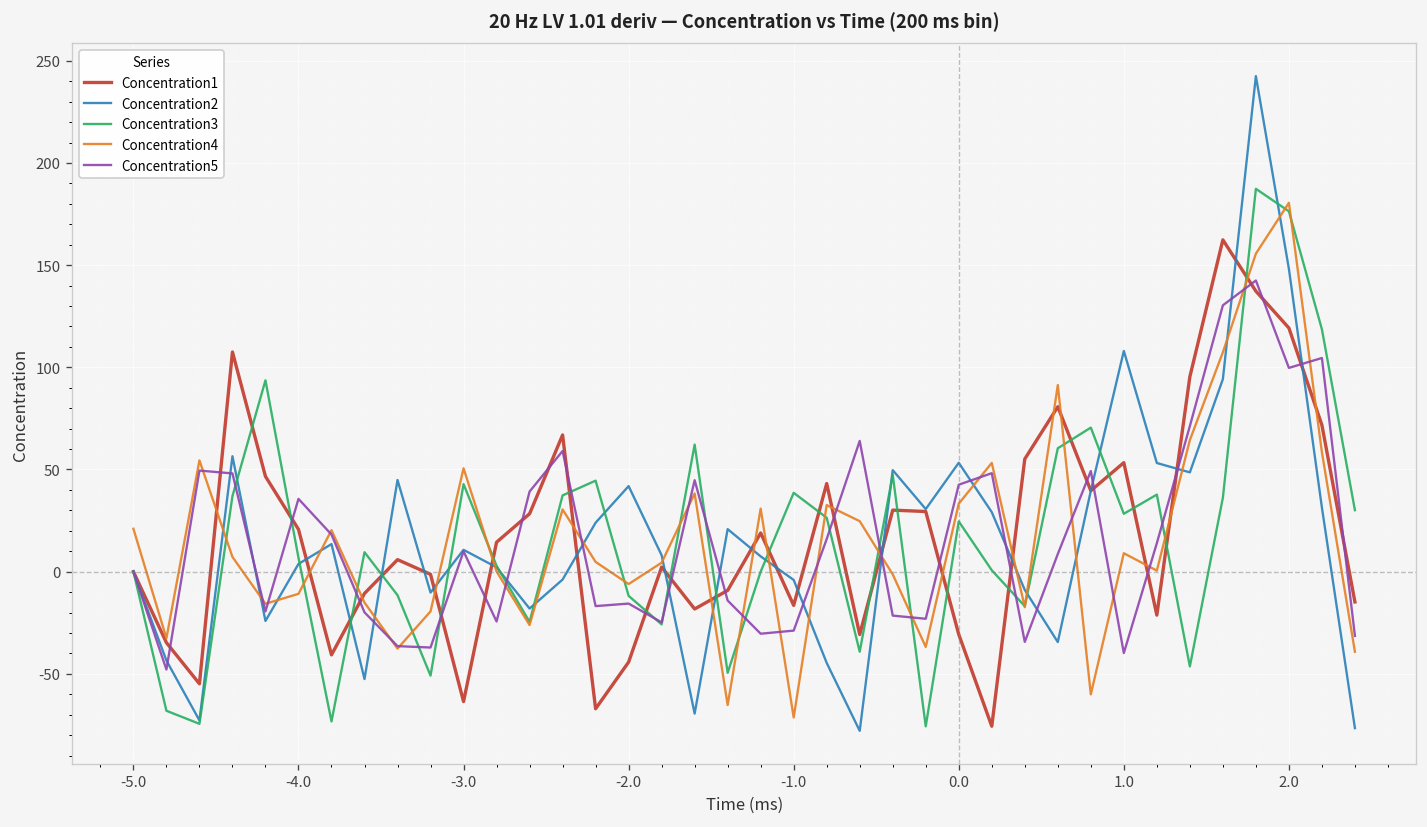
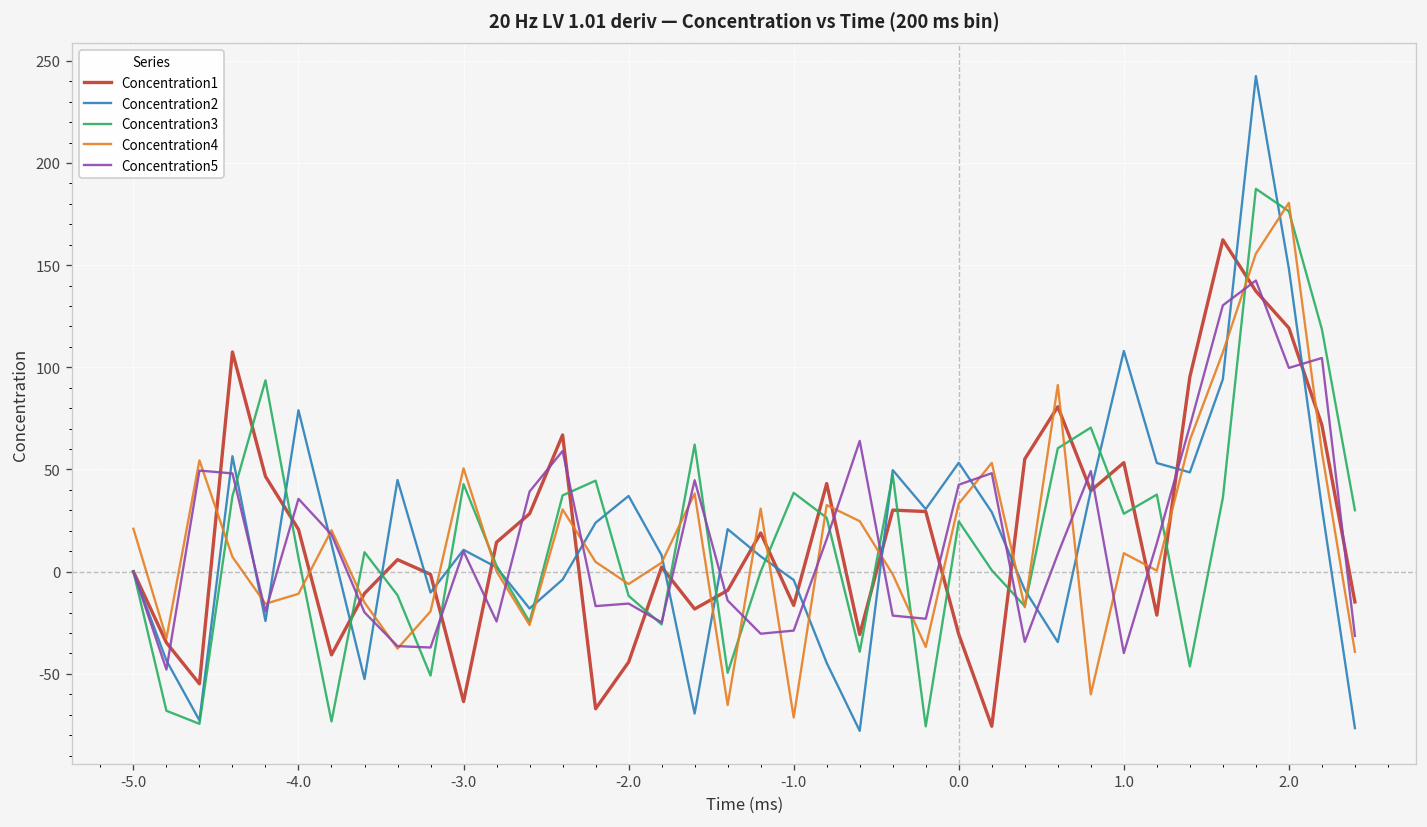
  {
    "Concentration1": {
      "-4.0": 21,
      "-3.0": -64,
      "-2.0": -44,
      "-1.0": -17,
      "0.0": -31,
      "1.0": 53,
      "2.0": 119
    },
    "Concentration2": {
-     "-4.0": 4,
-     "-2.0": 42,
+     "-4.0": 79,
+     "-2.0": 37,
      "-1.0": -4,
      "0.0": 53,
      "1.0": 108,
      "2.0": 148
    },
    "Concentration3": {
      "-4.0": 7,
      "-3.0": 43,
      "-2.0": -12,
      "-1.0": 39,
      "0.0": 25,
      "1.0": 28,
      "2.0": 176
    },
    "Concentration4": {
      "-5.0": 21,
      "-4.0": -11,
      "-3.0": 51,
      "-2.0": -6,
      "-1.0": -71,
      "0.0": 33,
      "1.0": 9,
      "2.0": 181
    },
    "Concentration5": {
      "-4.0": 36,
      "-2.0": -16,
      "-1.0": -29,
      "0.0": 43,
      "1.0": -40,
      "2.0": 100
    }
  }
